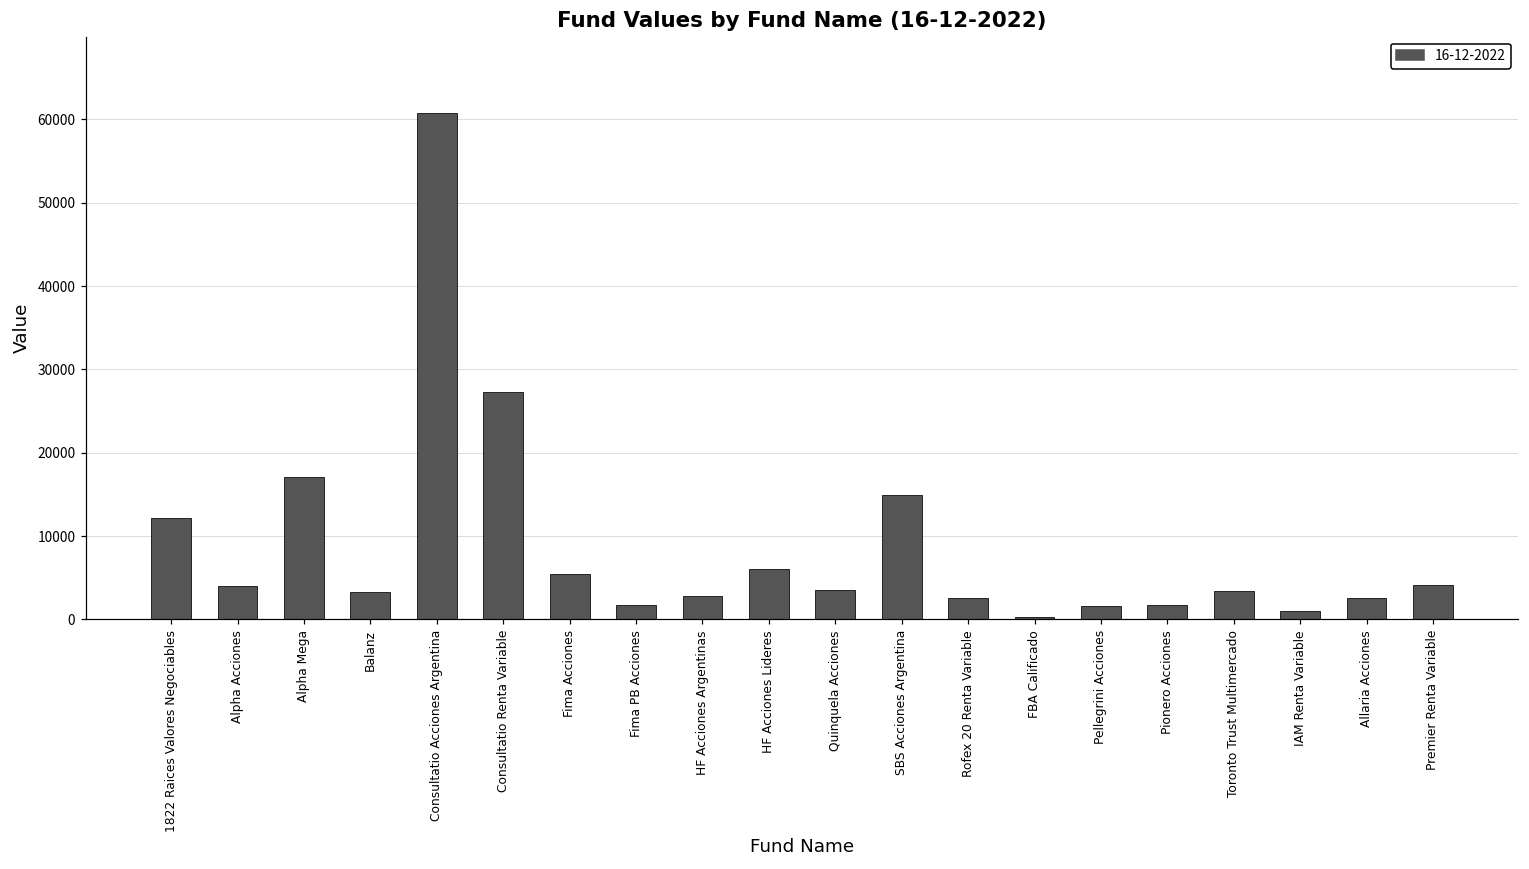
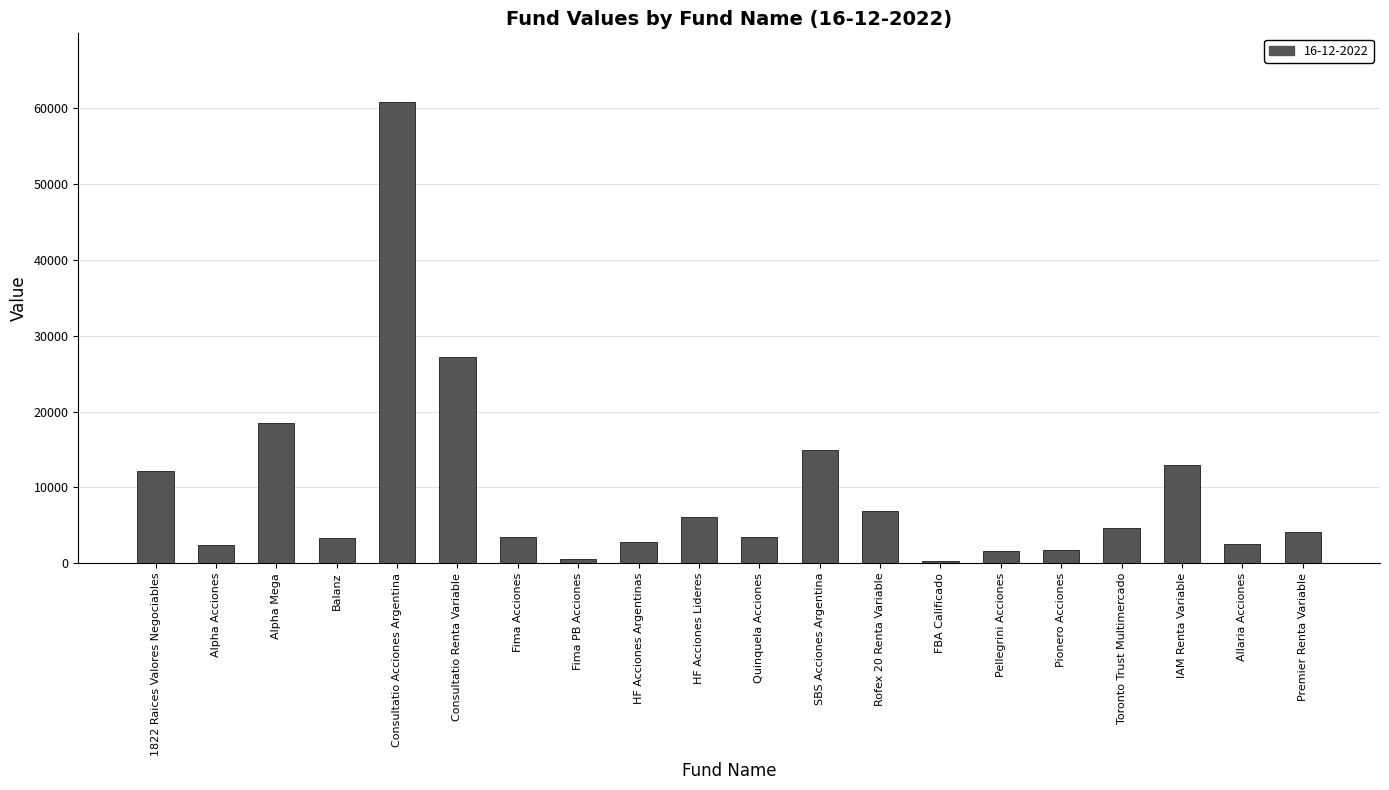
  {
    "1822 Raices Valores Negociables": 12000,
-   "Alpha Acciones": 4000,
-   "Alpha Mega": 17000,
+   "Alpha Acciones": 2000,
+   "Alpha Mega": 19000,
    "Balanz": 3000,
    "Consultatio Acciones Argentina": 61000,
    "Consultatio Renta Variable": 27000,
-   "Fima Acciones": 5000,
-   "Fima PB Acciones": 2000,
+   "Fima Acciones": 3000,
+   "Fima PB Acciones": 1000,
    "HF Acciones Argentinas": 3000,
    "HF Acciones Lideres": 6000,
    "Quinquela Acciones": 4000,
    "SBS Acciones Argentina": 15000,
-   "Rofex 20 Renta Variable": 3000,
+   "Rofex 20 Renta Variable": 7000,
    "Pellegrini Acciones": 2000,
    "Pionero Acciones": 2000,
-   "Toronto Trust Multimercado": 3000,
-   "IAM Renta Variable": 1000,
+   "Toronto Trust Multimercado": 5000,
+   "IAM Renta Variable": 13000,
    "Allaria Acciones": 3000,
    "Premier Renta Variable": 4000
  }
